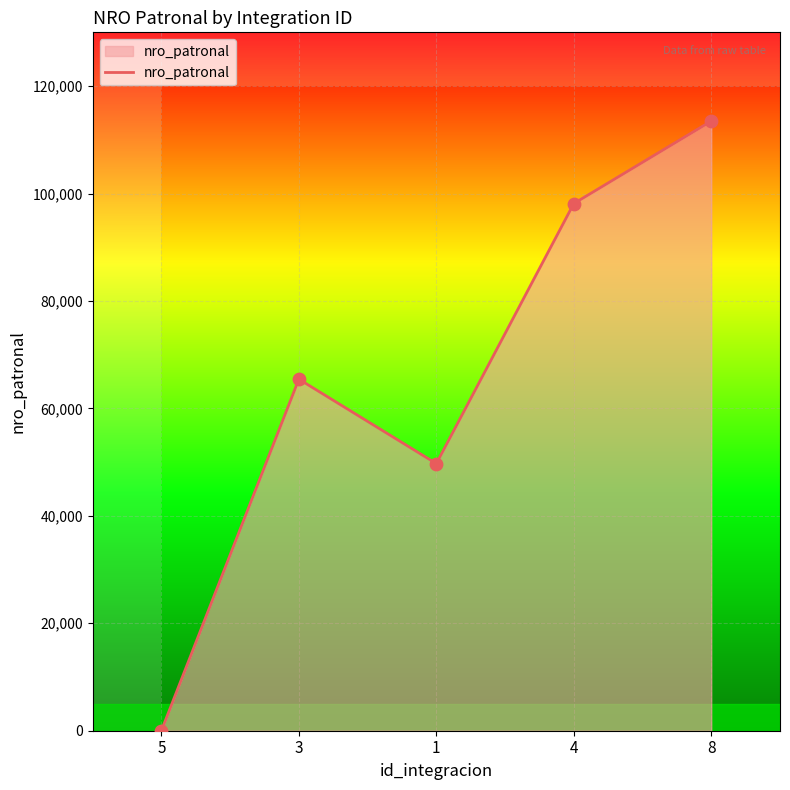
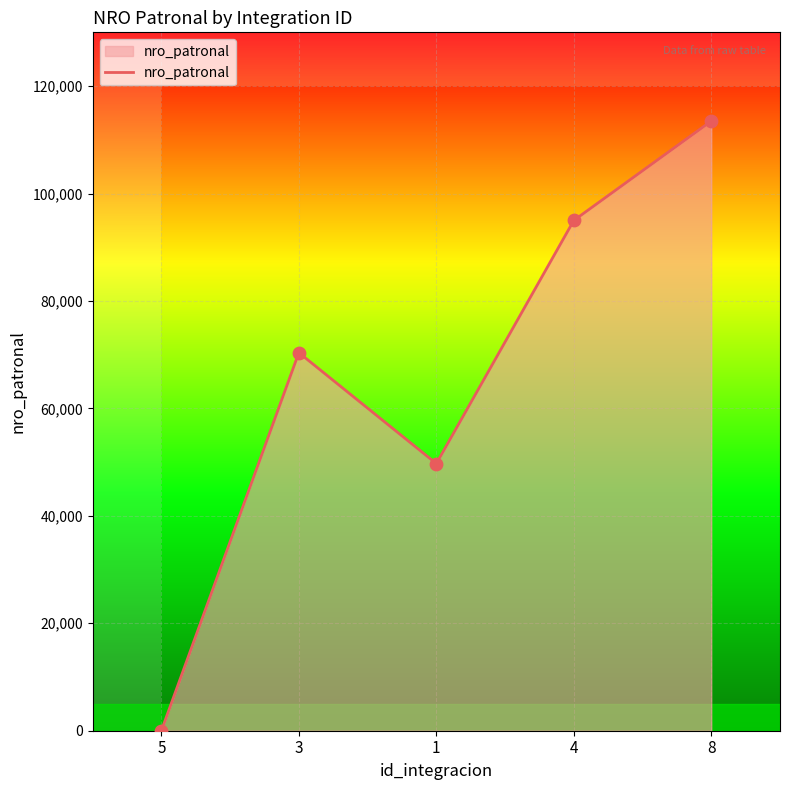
  {
-   "3": "65,000",
+   "3": "70,000",
    "1": "50,000",
-   "4": "98,000",
+   "4": "95,000",
    "8": "113,000"
  }
